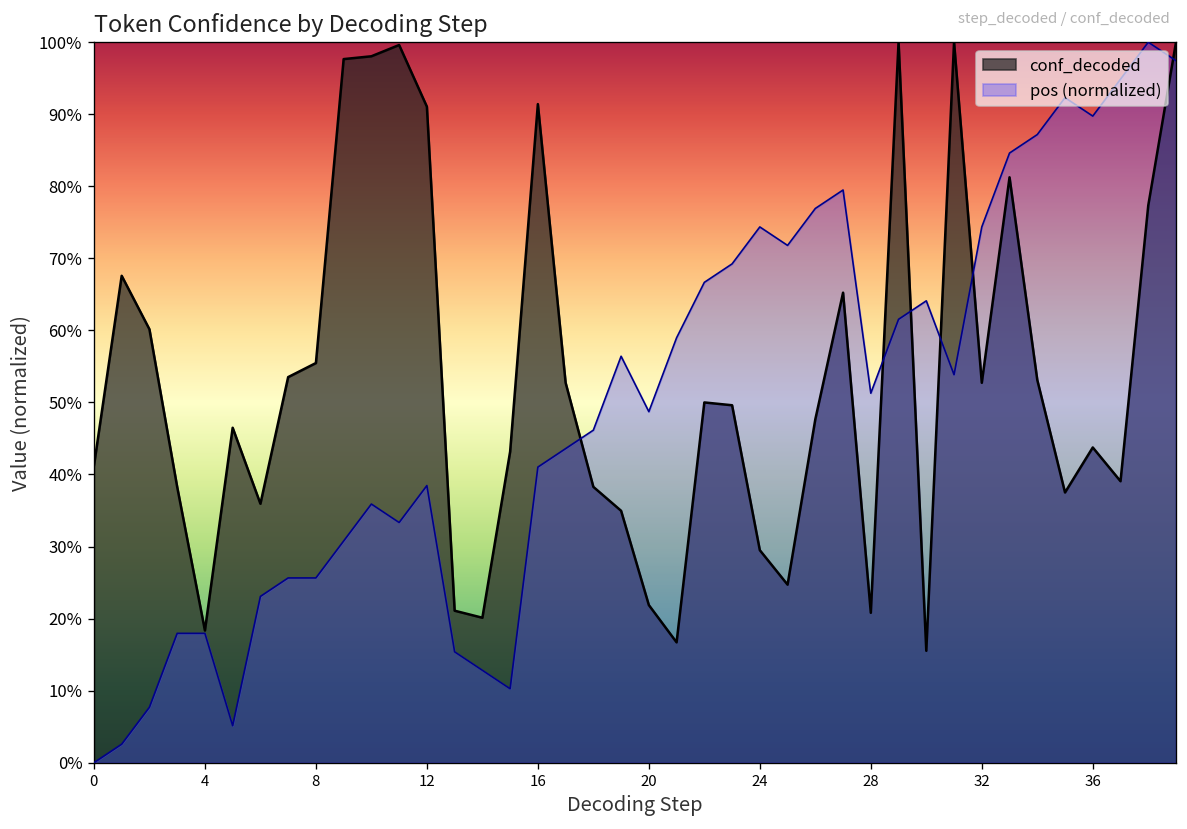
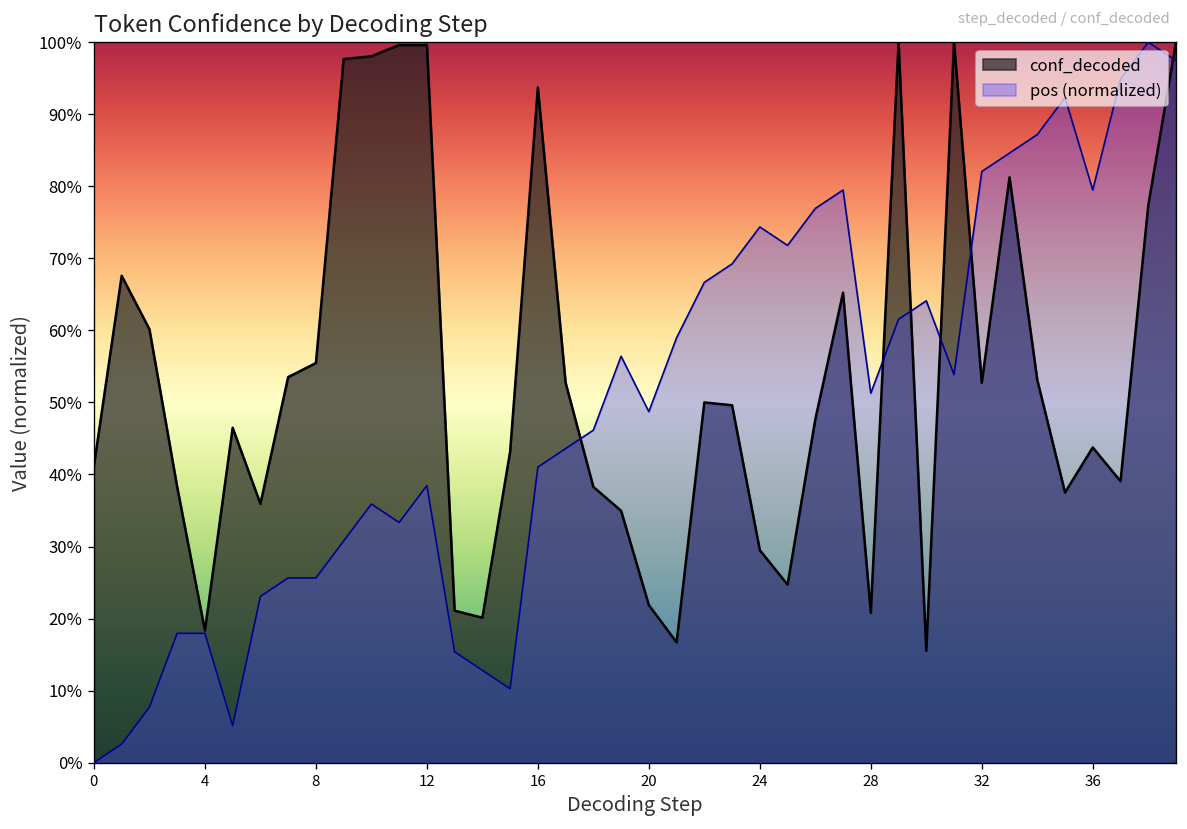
  {
    "conf_decoded": {
      "0": "41%",
      "8": "55%",
-     "12": "91%",
-     "16": "91%",
+     "12": "100%",
+     "16": "94%",
      "20": "22%",
      "24": "29%",
      "28": "21%",
      "32": "53%",
      "36": "44%"
    },
    "pos (normalized)": {
      "0": "0%",
      "8": "26%",
      "12": "38%",
      "16": "41%",
      "20": "49%",
      "24": "74%",
      "28": "51%",
-     "32": "74%",
-     "36": "90%"
+     "32": "82%",
+     "36": "79%"
    }
  }
